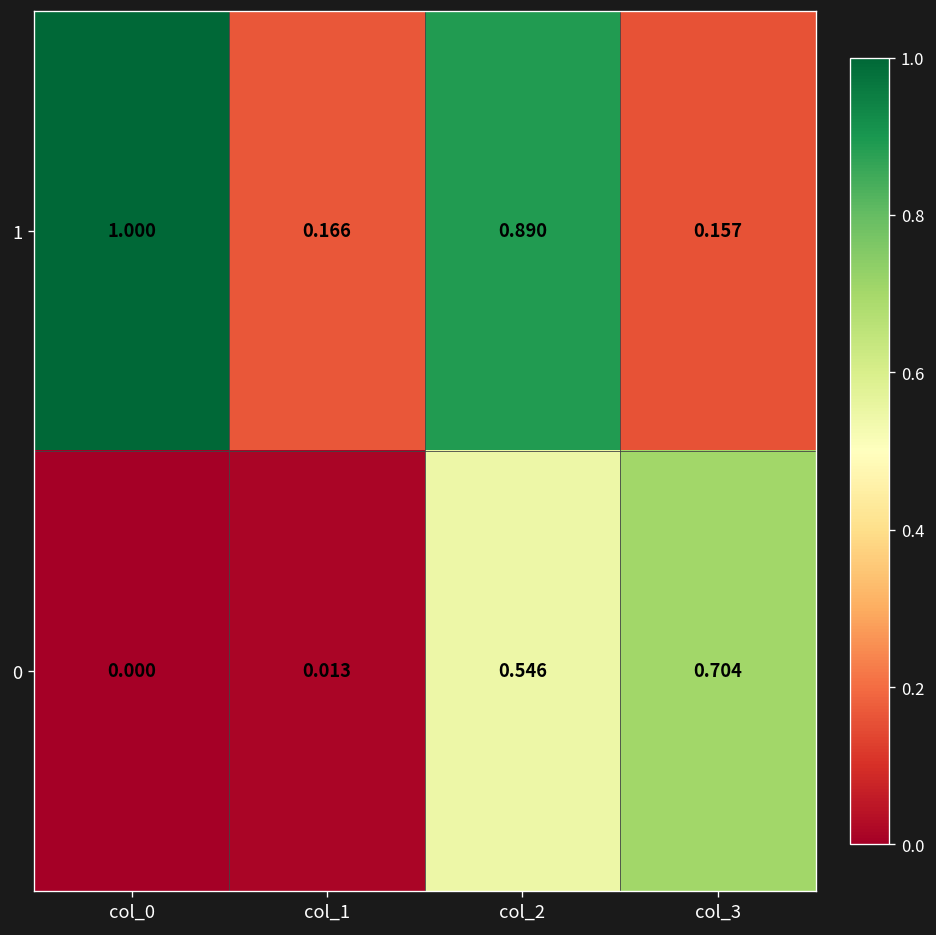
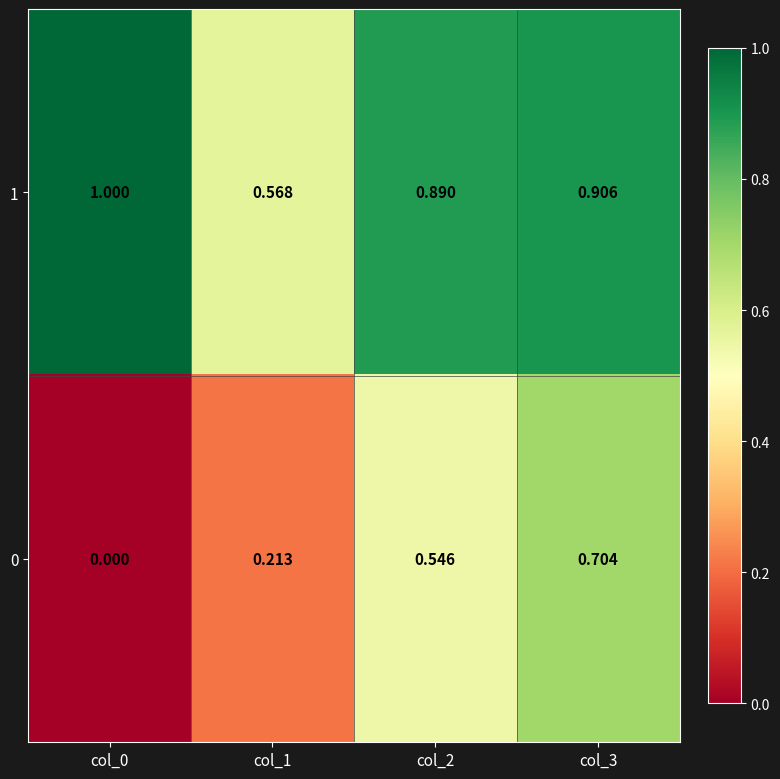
  {
    "1": {
      "col_0": 1.000,
-     "col_1": 0.166,
+     "col_1": 0.568,
      "col_2": 0.890,
-     "col_3": 0.157
+     "col_3": 0.906
    },
    "0": {
      "col_0": 0.000,
-     "col_1": 0.013,
+     "col_1": 0.213,
      "col_2": 0.546,
      "col_3": 0.704
    }
  }
